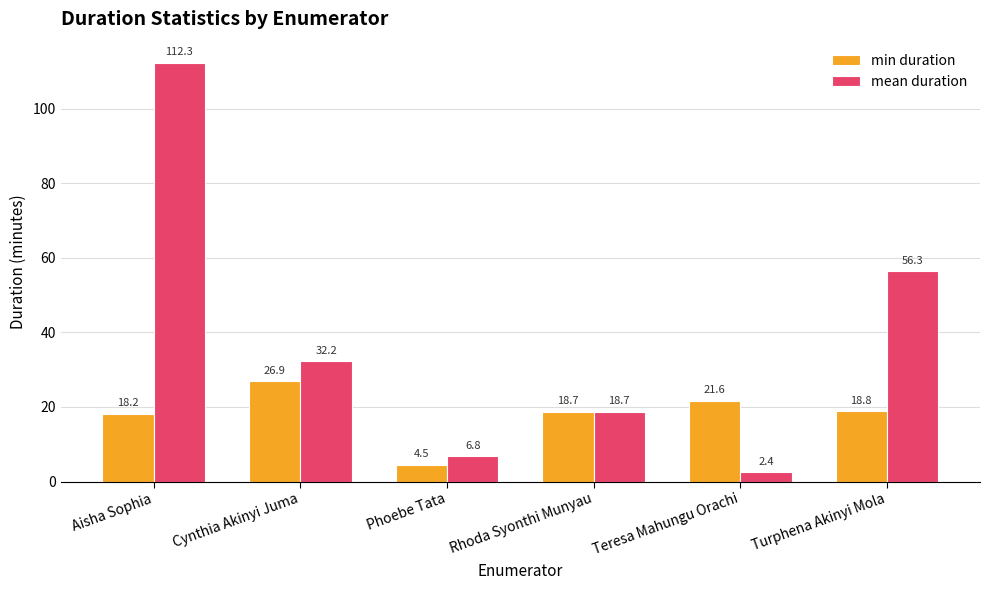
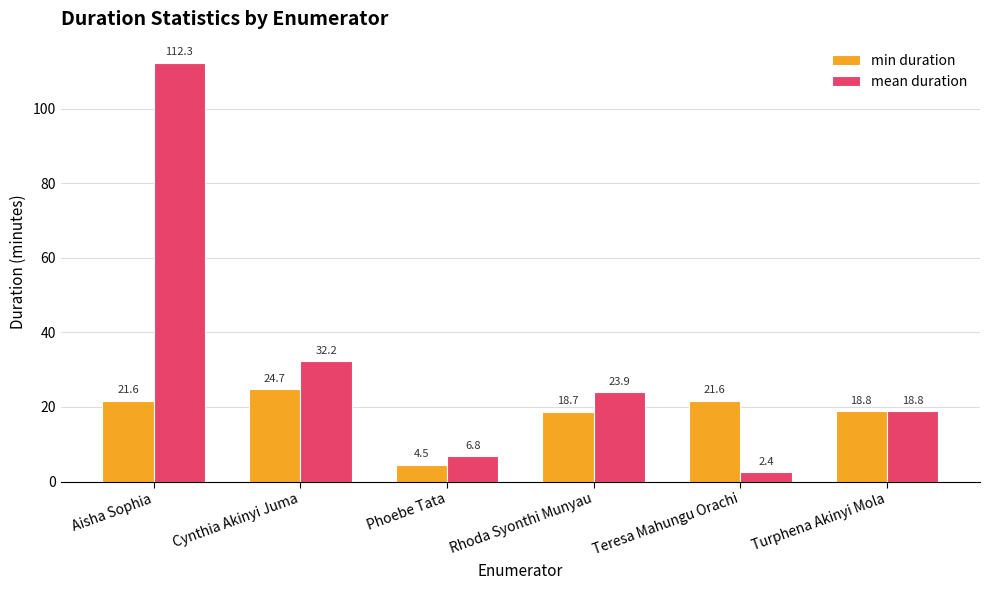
  {
    "min duration": {
-     "Aisha Sophia": 18.2,
-     "Cynthia Akinyi Juma": 26.9,
+     "Aisha Sophia": 21.6,
+     "Cynthia Akinyi Juma": 24.7,
      "Phoebe Tata": 4.5,
      "Rhoda Syonthi Munyau": 18.7,
      "Teresa Mahungu Orachi": 21.6,
      "Turphena Akinyi Mola": 18.8
    },
    "mean duration": {
      "Aisha Sophia": 112.3,
      "Cynthia Akinyi Juma": 32.2,
      "Phoebe Tata": 6.8,
-     "Rhoda Syonthi Munyau": 18.7,
+     "Rhoda Syonthi Munyau": 23.9,
      "Teresa Mahungu Orachi": 2.4,
-     "Turphena Akinyi Mola": 56.3
+     "Turphena Akinyi Mola": 18.8
    }
  }
